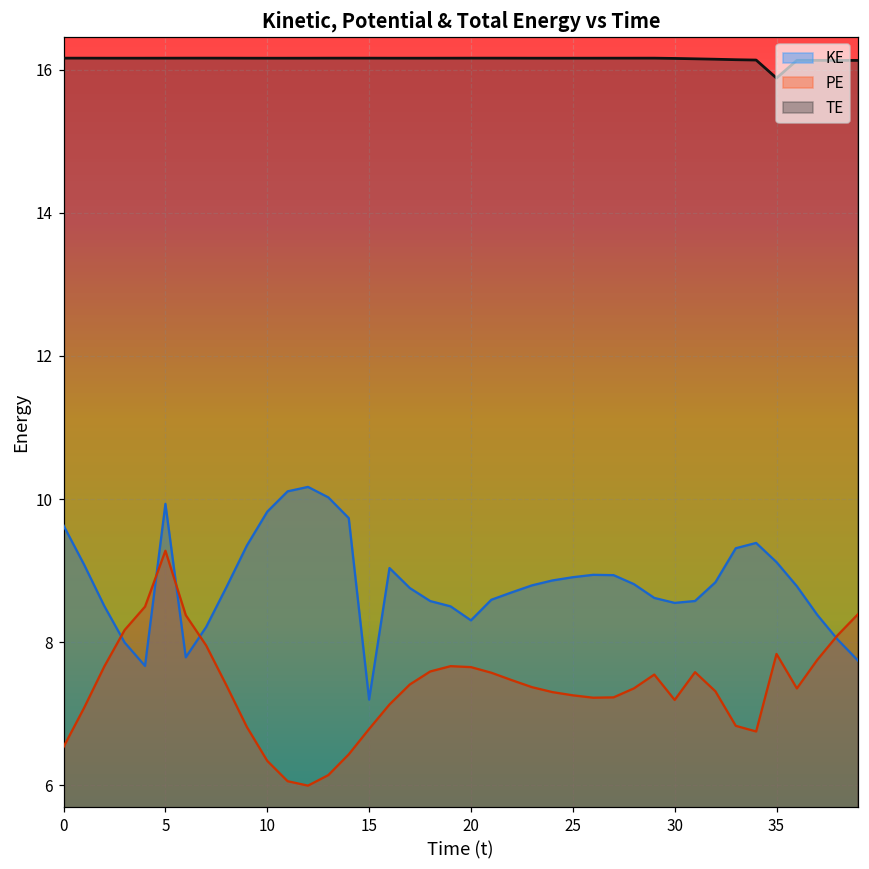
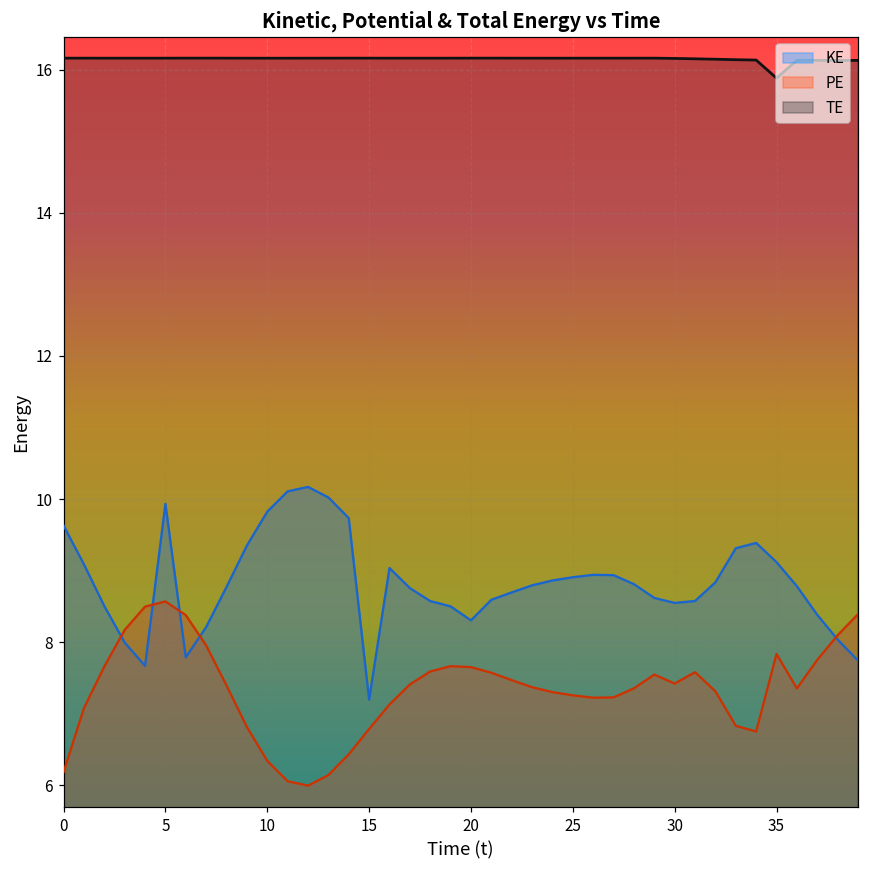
  {
    "KE": {
      "0": 9.6,
      "5": 9.9,
      "10": 9.8,
      "15": 7.2,
      "20": 8.3,
      "25": 8.9,
      "30": 8.5,
      "35": 9.1
    },
    "PE": {
-     "0": 6.5,
-     "5": 9.3,
+     "0": 6.2,
+     "5": 8.6,
      "10": 6.3,
      "15": 6.8,
      "20": 7.7,
      "25": 7.3,
-     "30": 7.2,
+     "30": 7.4,
      "35": 7.8
    },
    "TE": {
      "0": 16.2,
      "5": 16.2,
      "10": 16.2,
      "15": 16.2,
      "20": 16.2,
      "25": 16.2,
      "30": 16.2
    }
  }
